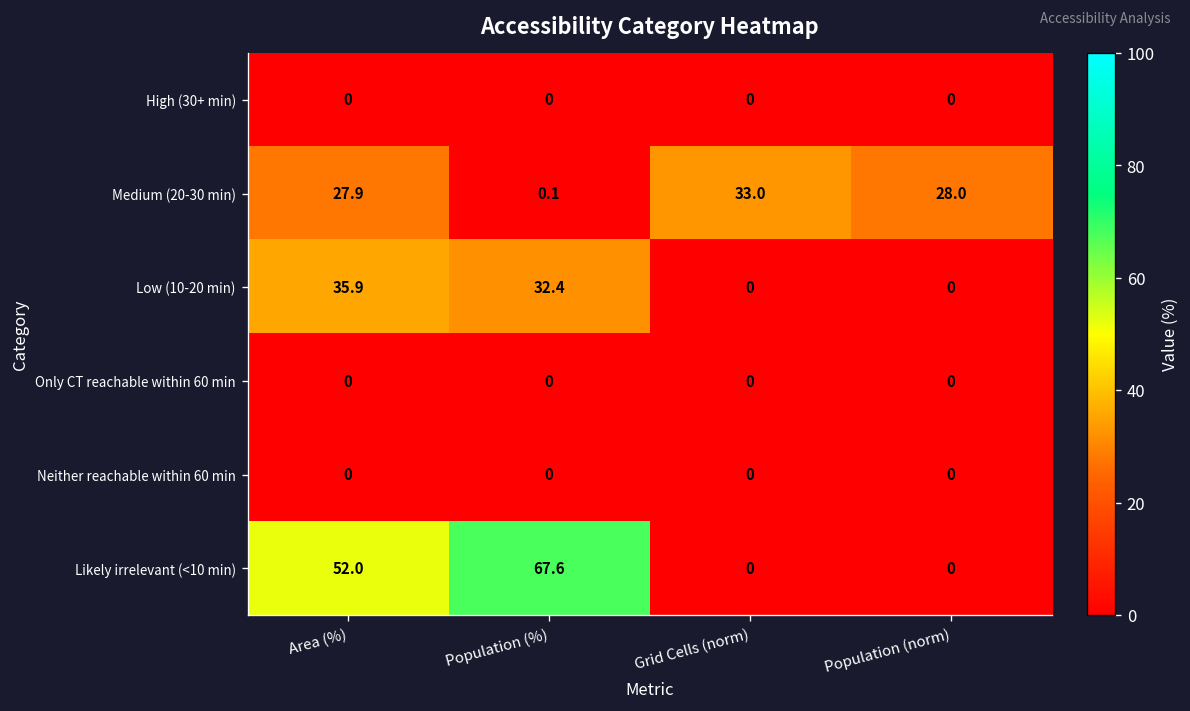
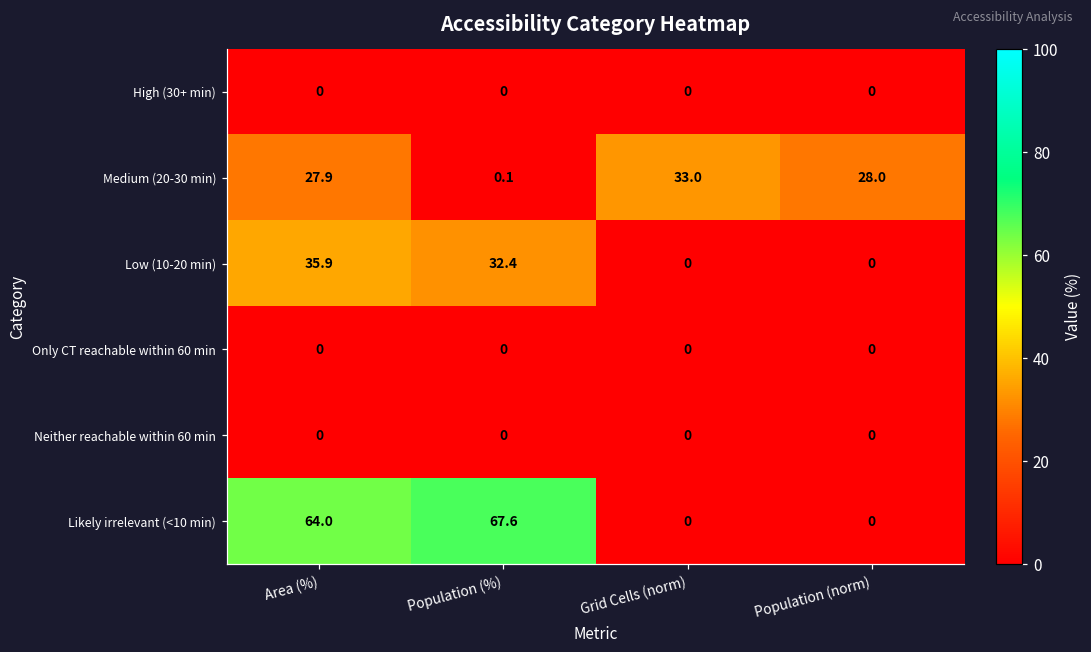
  {
    "High (30+ min)": {
      "Area (%)": 0,
      "Population (%)": 0,
      "Grid Cells (norm)": 0,
      "Population (norm)": 0
    },
    "Medium (20-30 min)": {
      "Area (%)": 27.9,
      "Population (%)": 0.1,
      "Grid Cells (norm)": 33.0,
      "Population (norm)": 28.0
    },
    "Low (10-20 min)": {
      "Area (%)": 35.9,
      "Population (%)": 32.4,
      "Grid Cells (norm)": 0,
      "Population (norm)": 0
    },
    "Only CT reachable within 60 min": {
      "Area (%)": 0,
      "Population (%)": 0,
      "Grid Cells (norm)": 0,
      "Population (norm)": 0
    },
    "Neither reachable within 60 min": {
      "Area (%)": 0,
      "Population (%)": 0,
      "Grid Cells (norm)": 0,
      "Population (norm)": 0
    },
    "Likely irrelevant (<10 min)": {
-     "Area (%)": 52.0,
+     "Area (%)": 64.0,
      "Population (%)": 67.6,
      "Grid Cells (norm)": 0,
      "Population (norm)": 0
    }
  }
